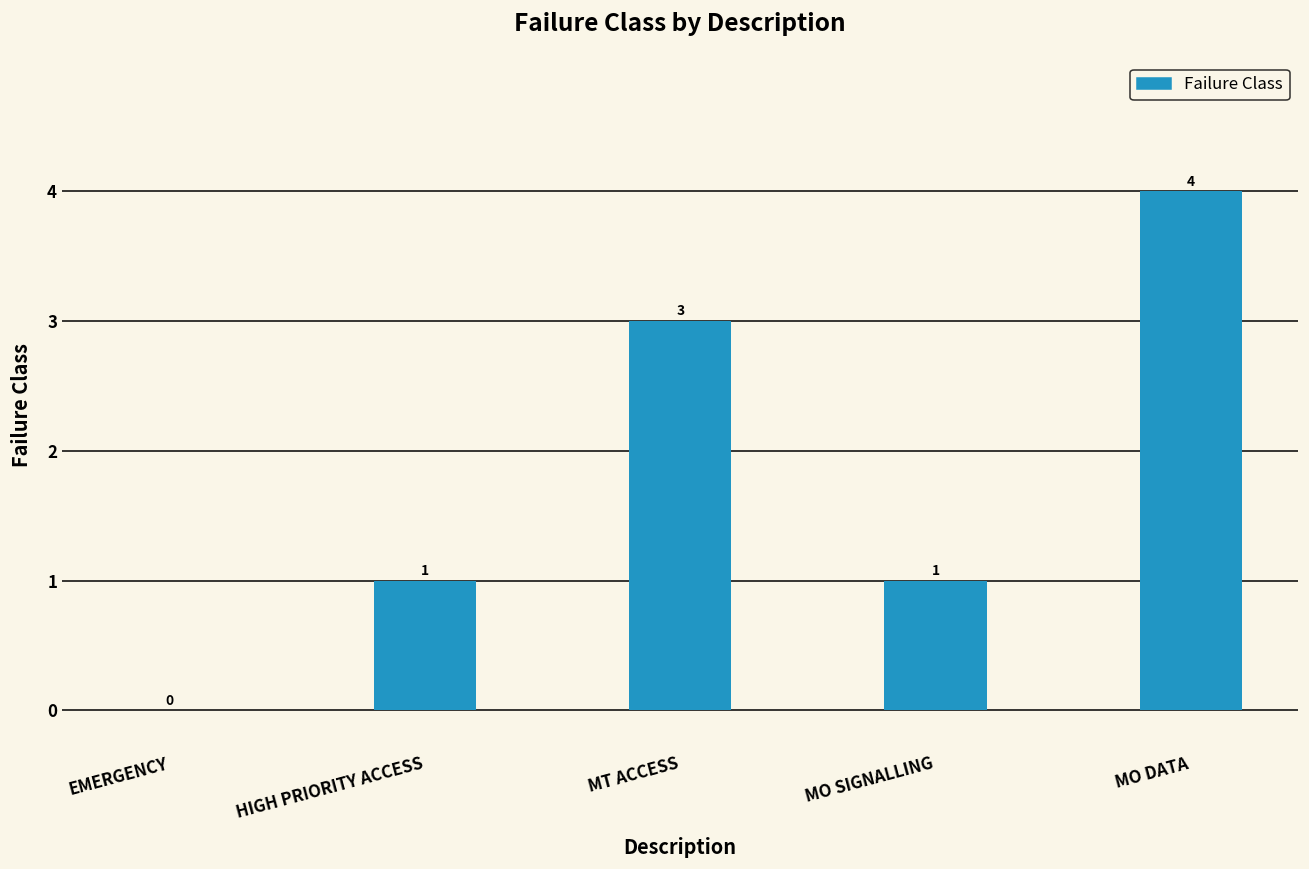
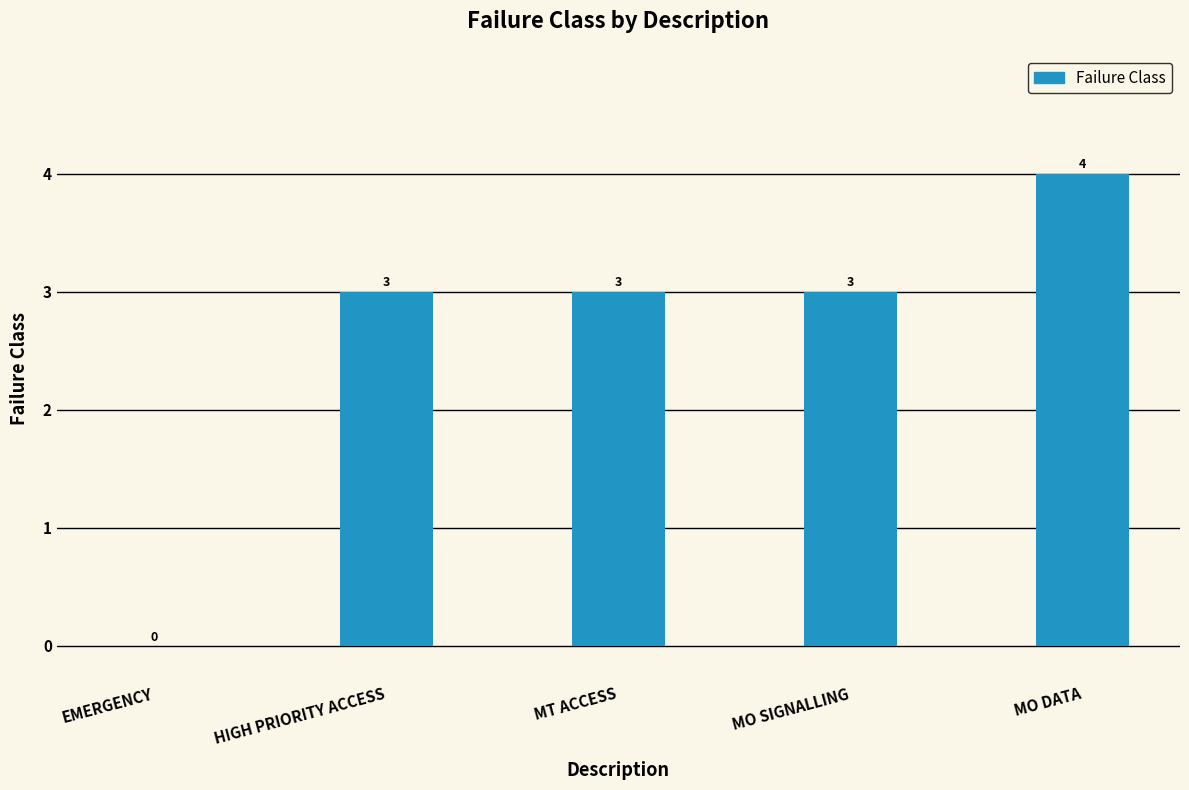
  {
    "EMERGENCY": 0,
-   "HIGH PRIORITY ACCESS": 1,
+   "HIGH PRIORITY ACCESS": 3,
    "MT ACCESS": 3,
-   "MO SIGNALLING": 1,
+   "MO SIGNALLING": 3,
    "MO DATA": 4
  }
